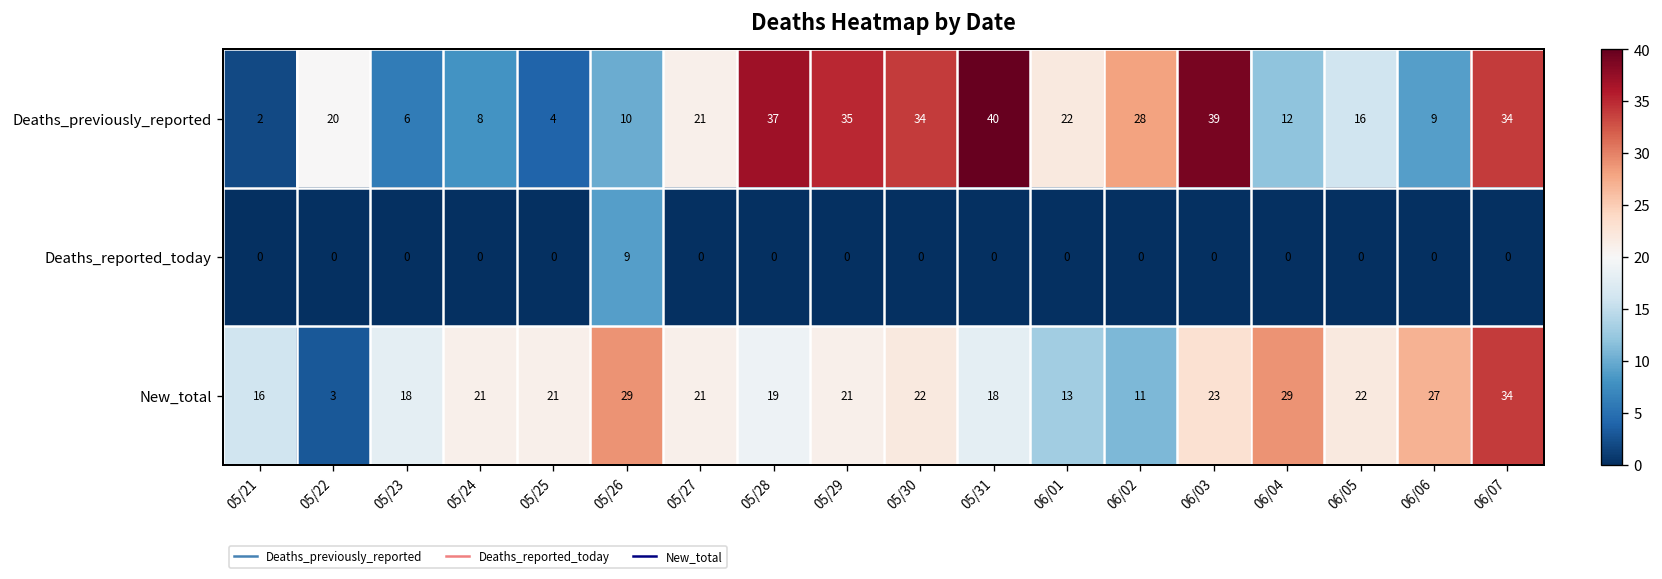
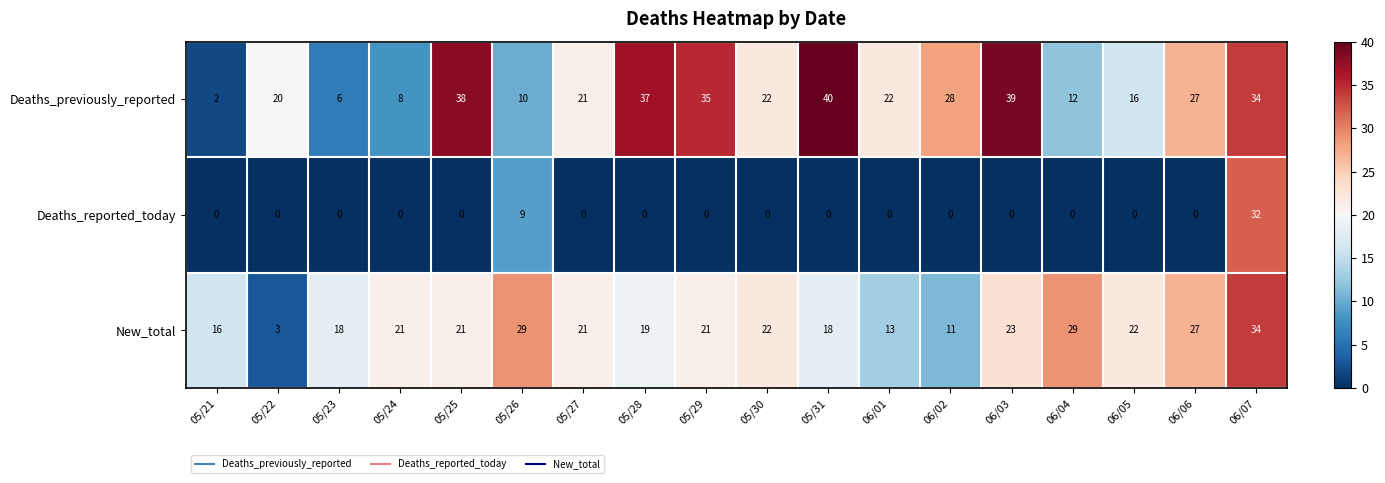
  {
    "Deaths_previously_reported": {
      "05/21": 2,
      "05/22": 20,
      "05/23": 6,
      "05/24": 8,
-     "05/25": 4,
+     "05/25": 38,
      "05/26": 10,
      "05/27": 21,
      "05/28": 37,
      "05/29": 35,
-     "05/30": 34,
+     "05/30": 22,
      "05/31": 40,
      "06/01": 22,
      "06/02": 28,
      "06/03": 39,
      "06/04": 12,
      "06/05": 16,
-     "06/06": 9,
+     "06/06": 27,
      "06/07": 34
    },
    "Deaths_reported_today": {
      "05/21": 0,
      "05/22": 0,
      "05/23": 0,
      "05/24": 0,
      "05/25": 0,
      "05/26": 9,
      "05/27": 0,
      "05/28": 0,
      "05/29": 0,
      "05/30": 0,
      "05/31": 0,
      "06/01": 0,
      "06/02": 0,
      "06/03": 0,
      "06/04": 0,
      "06/05": 0,
      "06/06": 0,
-     "06/07": 0
+     "06/07": 32
    },
    "New_total": {
      "05/21": 16,
      "05/22": 3,
      "05/23": 18,
      "05/24": 21,
      "05/25": 21,
      "05/26": 29,
      "05/27": 21,
      "05/28": 19,
      "05/29": 21,
      "05/30": 22,
      "05/31": 18,
      "06/01": 13,
      "06/02": 11,
      "06/03": 23,
      "06/04": 29,
      "06/05": 22,
      "06/06": 27,
      "06/07": 34
    }
  }
